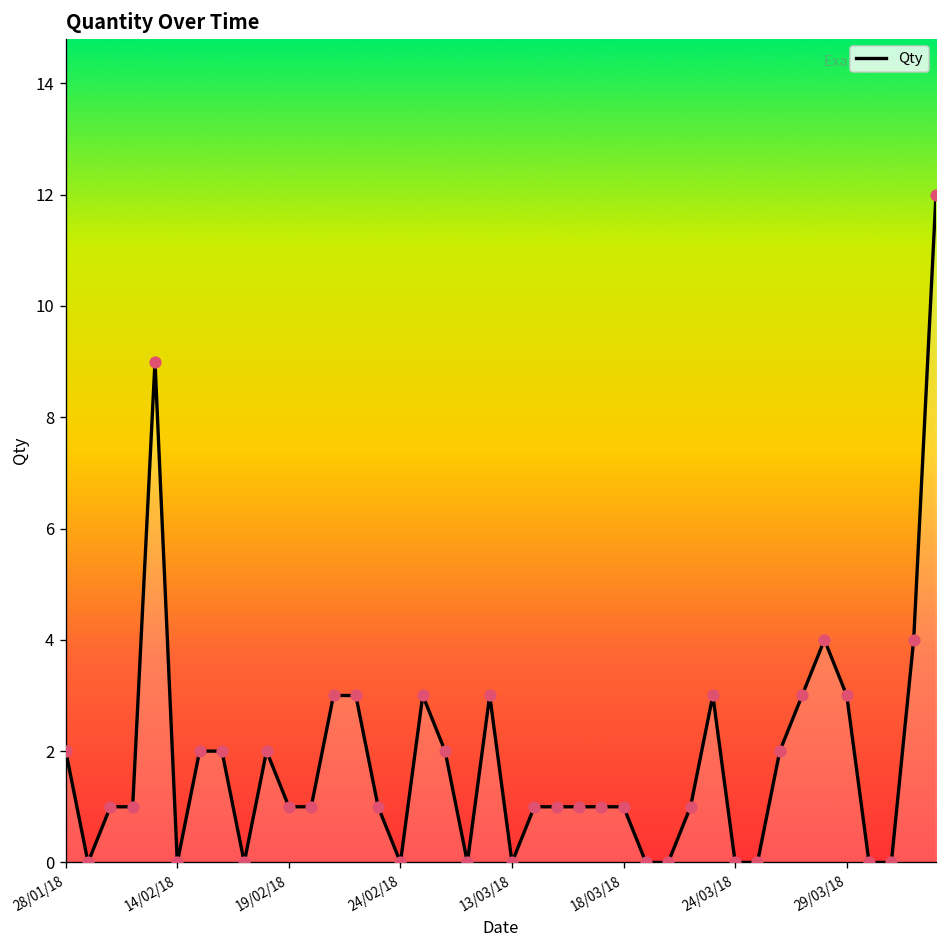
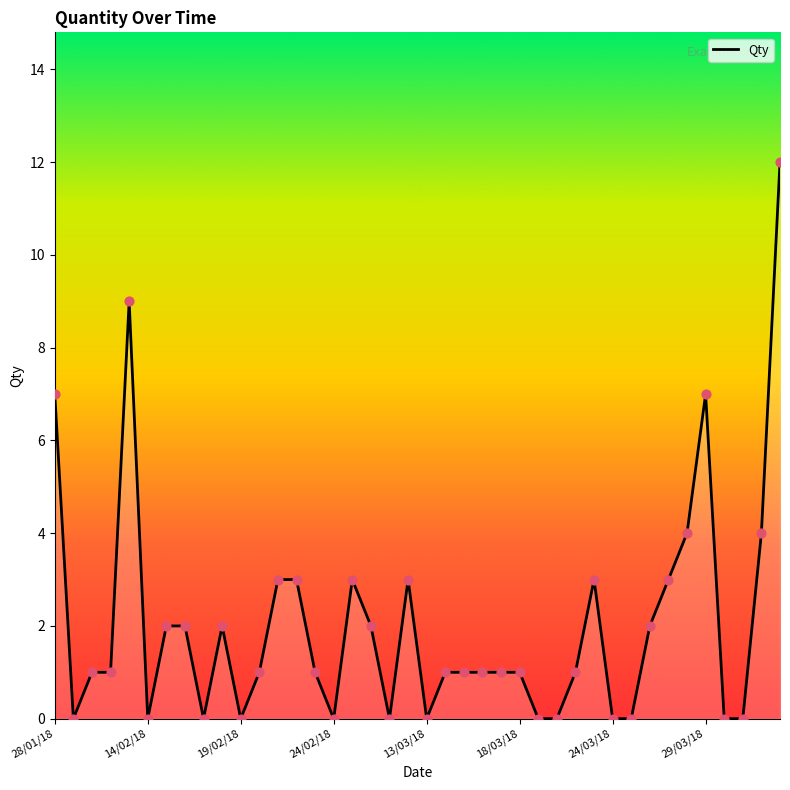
  {
-   "28/01/18": 2,
+   "28/01/18": 7,
    "14/02/18": 0,
-   "19/02/18": 1,
+   "19/02/18": 0,
    "24/02/18": 0,
    "13/03/18": 0,
    "18/03/18": 1,
    "24/03/18": 0,
-   "29/03/18": 3
+   "29/03/18": 7
  }
